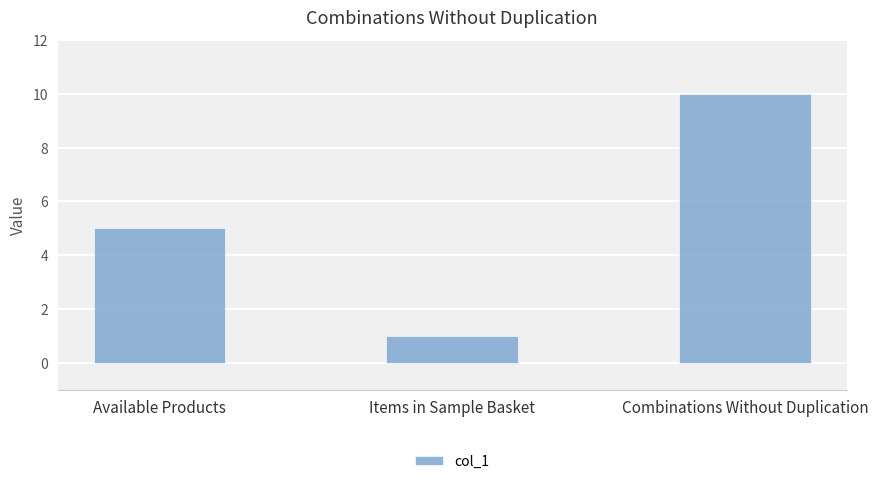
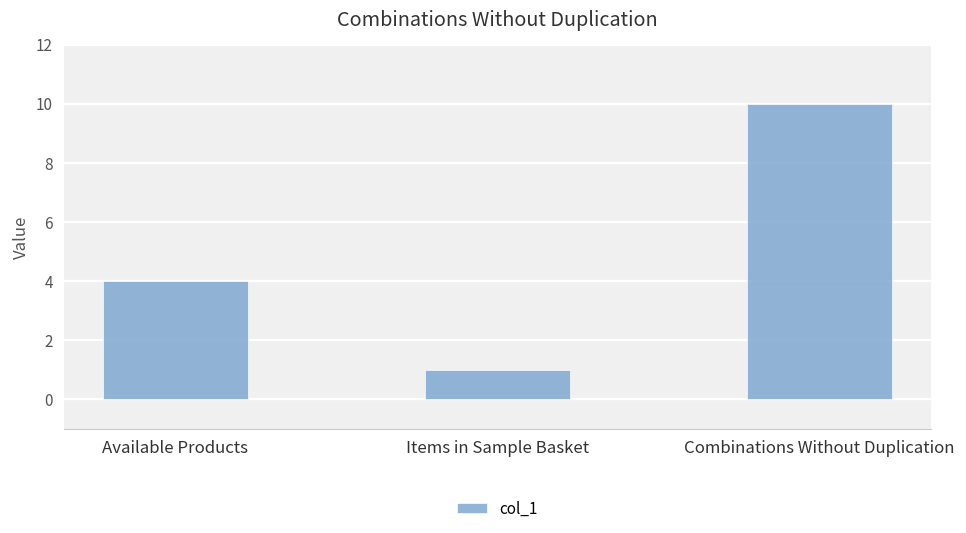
  {
-   "Available Products": 5,
+   "Available Products": 4,
    "Items in Sample Basket": 1,
    "Combinations Without Duplication": 10
  }
